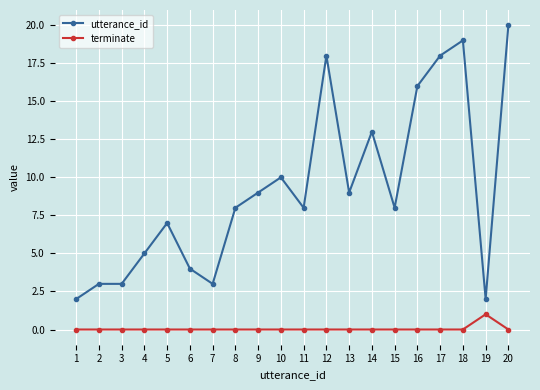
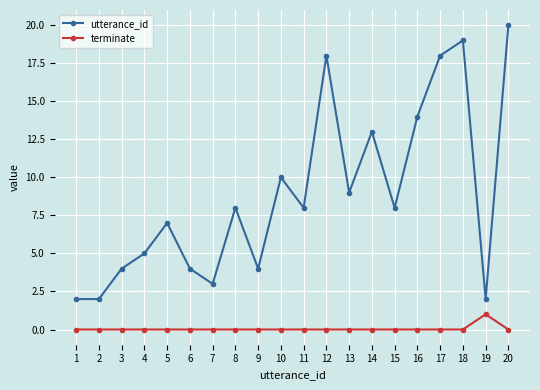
  {
    "utterance_id": {
      "1": 2,
-     "2": 3,
-     "3": 3,
+     "2": 2,
+     "3": 4,
      "4": 5,
      "5": 7,
      "6": 4,
      "7": 3,
      "8": 8,
-     "9": 9,
+     "9": 4,
      "10": 10,
      "11": 8,
      "12": 18,
      "13": 9,
      "14": 13,
      "15": 8,
-     "16": 16,
+     "16": 14,
      "17": 18,
      "18": 19,
      "19": 2,
      "20": 20
    },
    "terminate": {
      "1": 0,
      "2": 0,
      "3": 0,
      "4": 0,
      "5": 0,
      "6": 0,
      "7": 0,
      "8": 0,
      "9": 0,
      "10": 0,
      "11": 0,
      "12": 0,
      "13": 0,
      "14": 0,
      "15": 0,
      "16": 0,
      "17": 0,
      "18": 0,
      "19": 1,
      "20": 0
    }
  }
